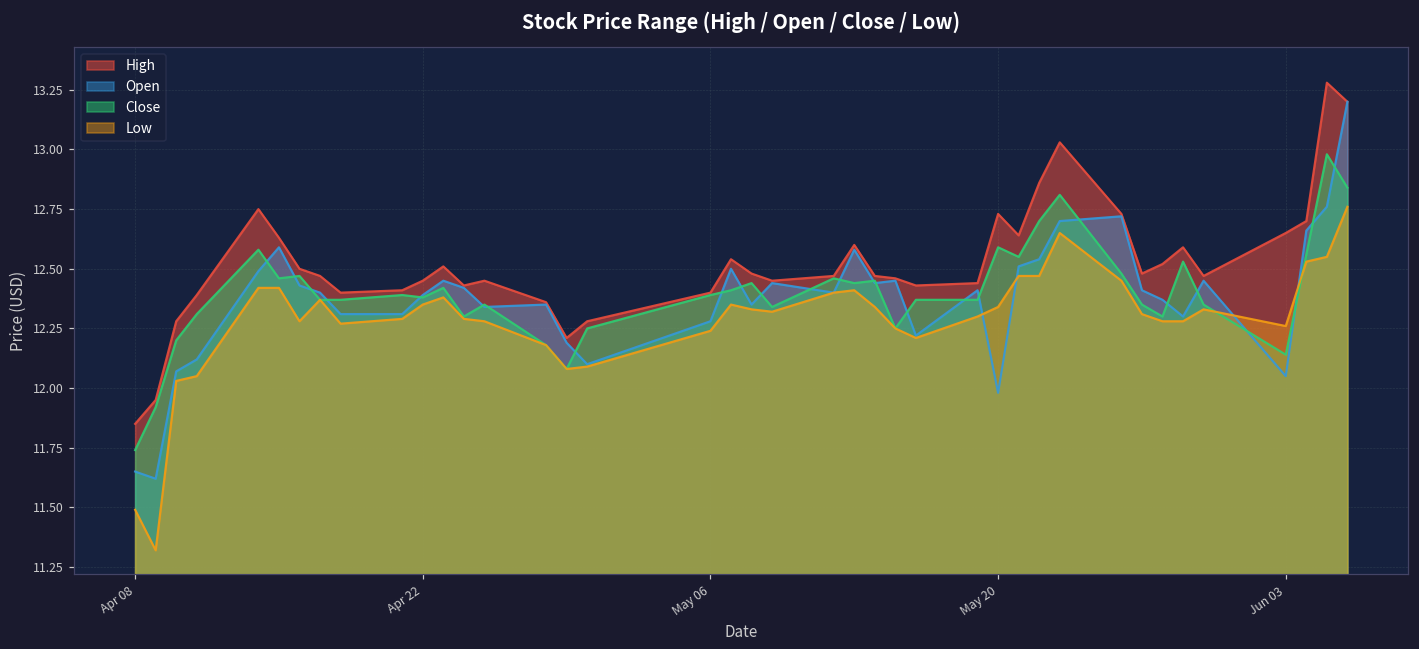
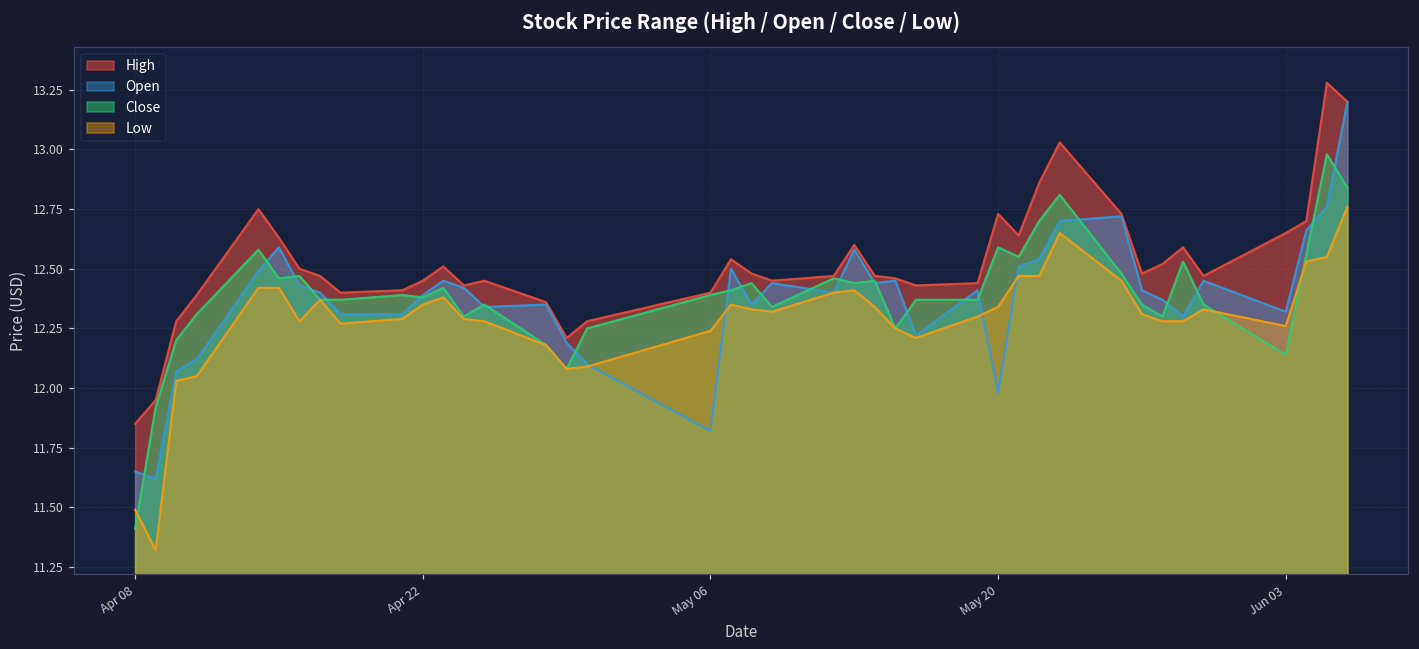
  {
    "Open": {
      "Apr 08": 11.65,
-     "May 06": 12.28,
+     "May 06": 11.82,
      "May 20": 11.98,
-     "Jun 03": 12.05
+     "Jun 03": 12.32
    },
    "Close": {
-     "Apr 08": 11.74,
+     "Apr 08": 11.41,
      "May 20": 12.59,
      "Jun 03": 12.14
    }
  }
